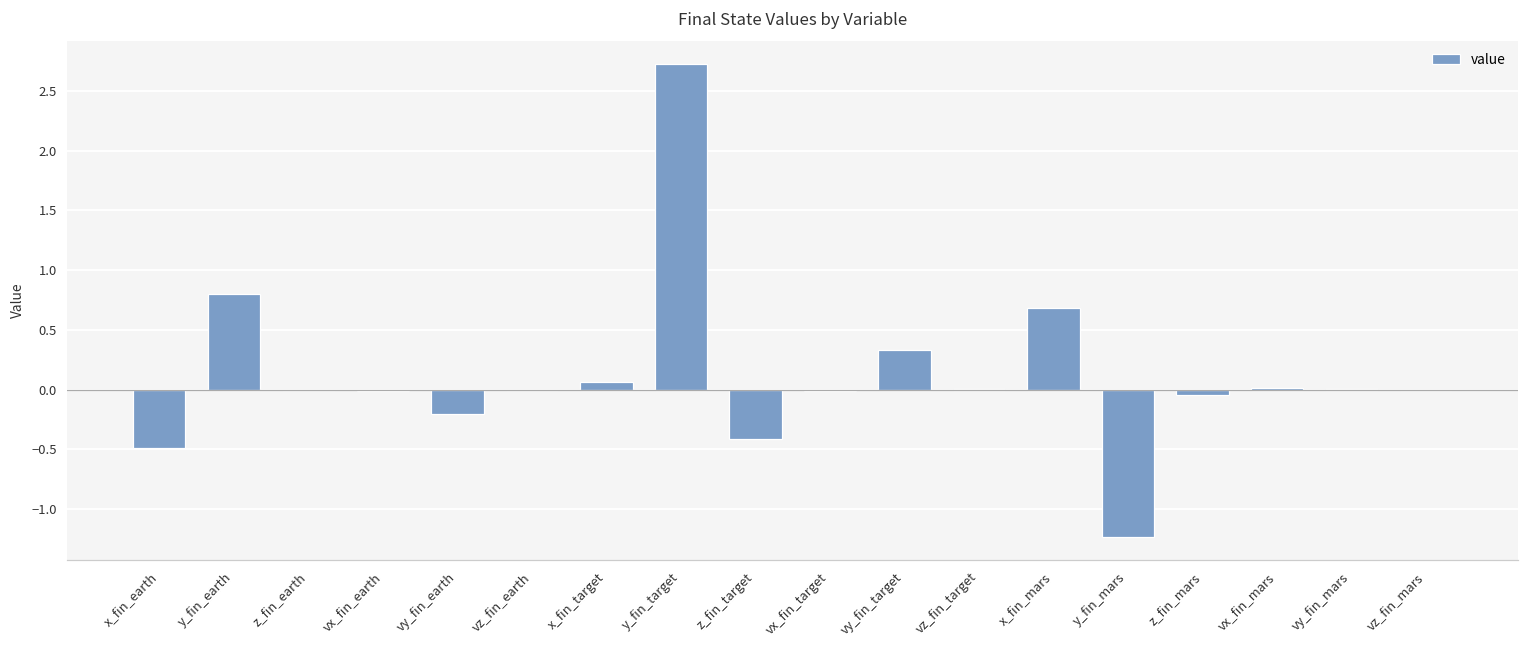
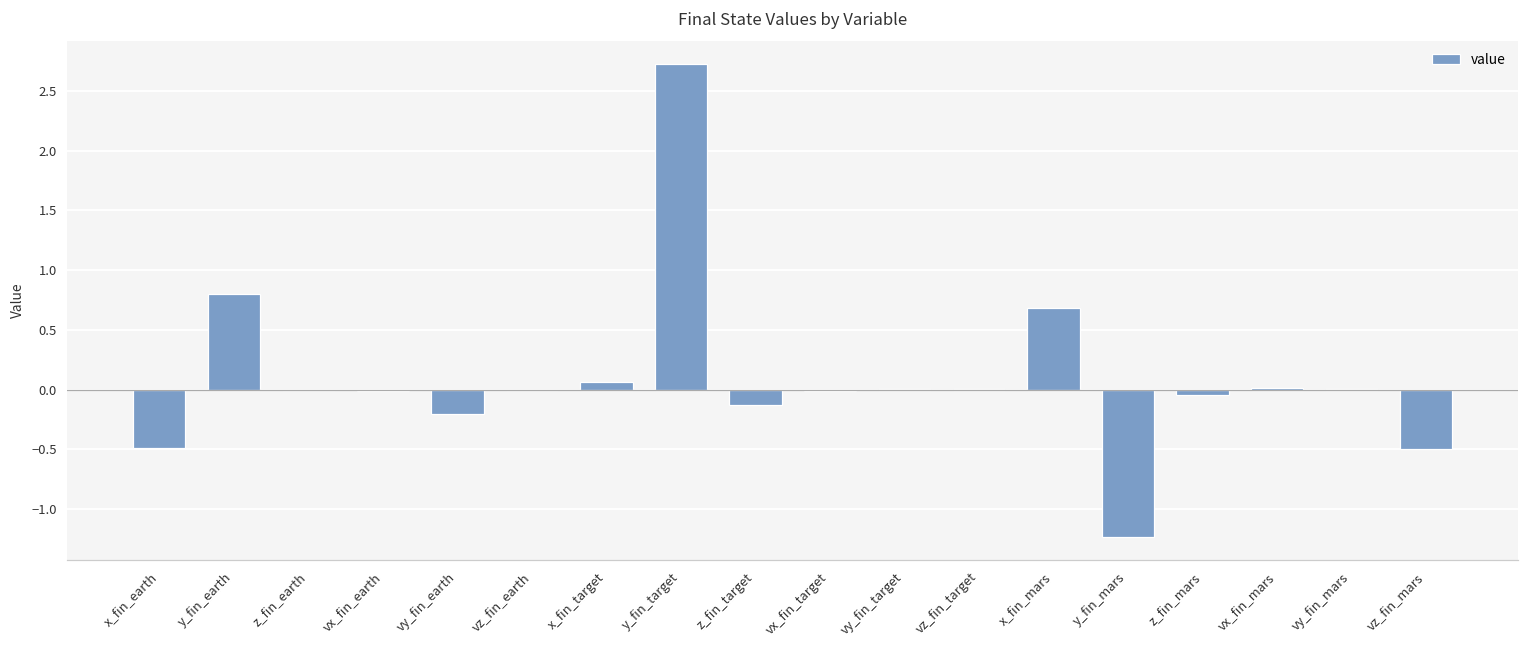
  {
    "x_fin_earth": -0.49,
    "y_fin_earth": 0.80,
    "vy_fin_earth": -0.21,
    "x_fin_target": 0.06,
    "y_fin_target": 2.72,
-   "z_fin_target": -0.42,
-   "vy_fin_target": 0.33,
+   "z_fin_target": -0.13,
+   "vy_fin_target": 0.00,
    "x_fin_mars": 0.68,
    "y_fin_mars": -1.23,
    "z_fin_mars": -0.04,
-   "vz_fin_mars": 0.00
+   "vz_fin_mars": -0.50
  }
